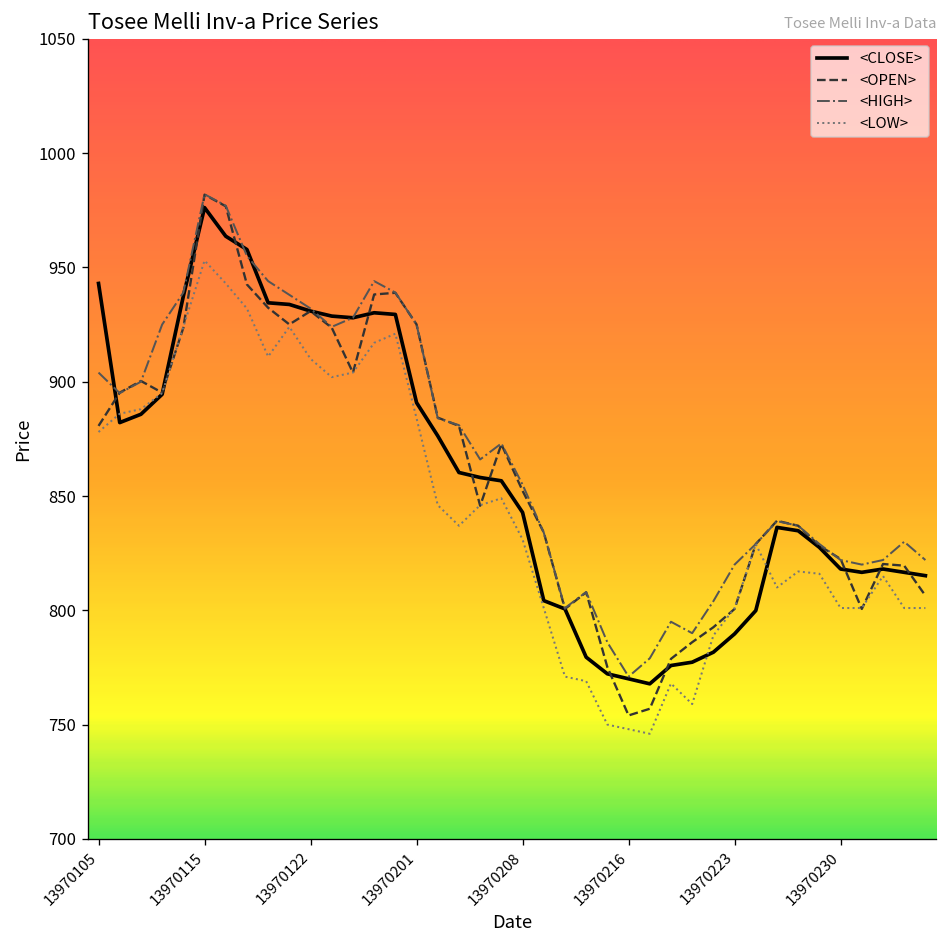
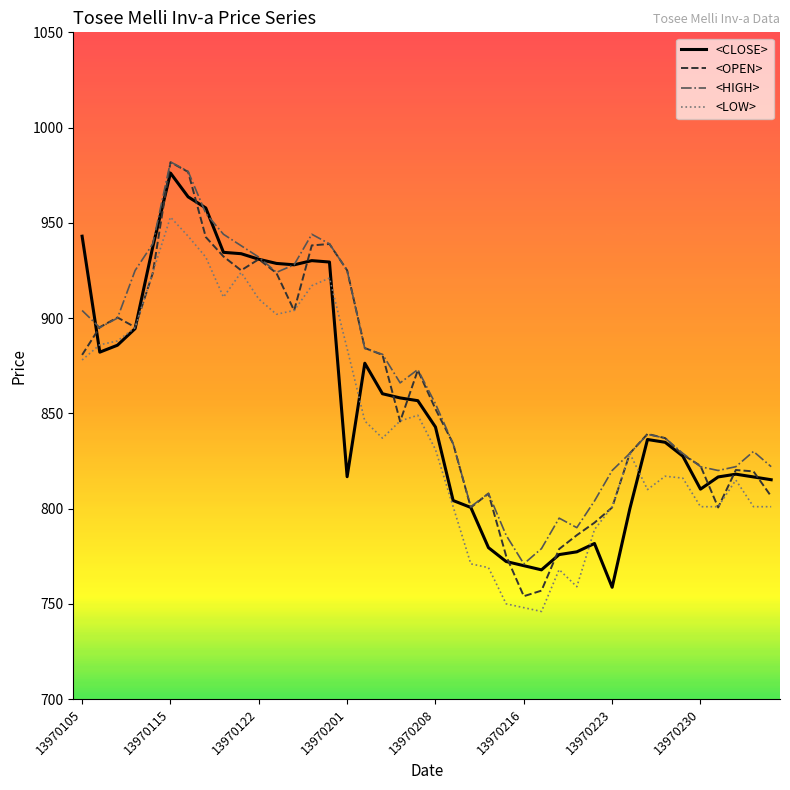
  {
    "<CLOSE>": {
      "13970105": 943,
      "13970115": 976,
-     "13970201": 891,
+     "13970201": 817,
      "13970208": 843,
-     "13970223": 790,
-     "13970230": 818
+     "13970223": 759,
+     "13970230": 810
    }
  }
